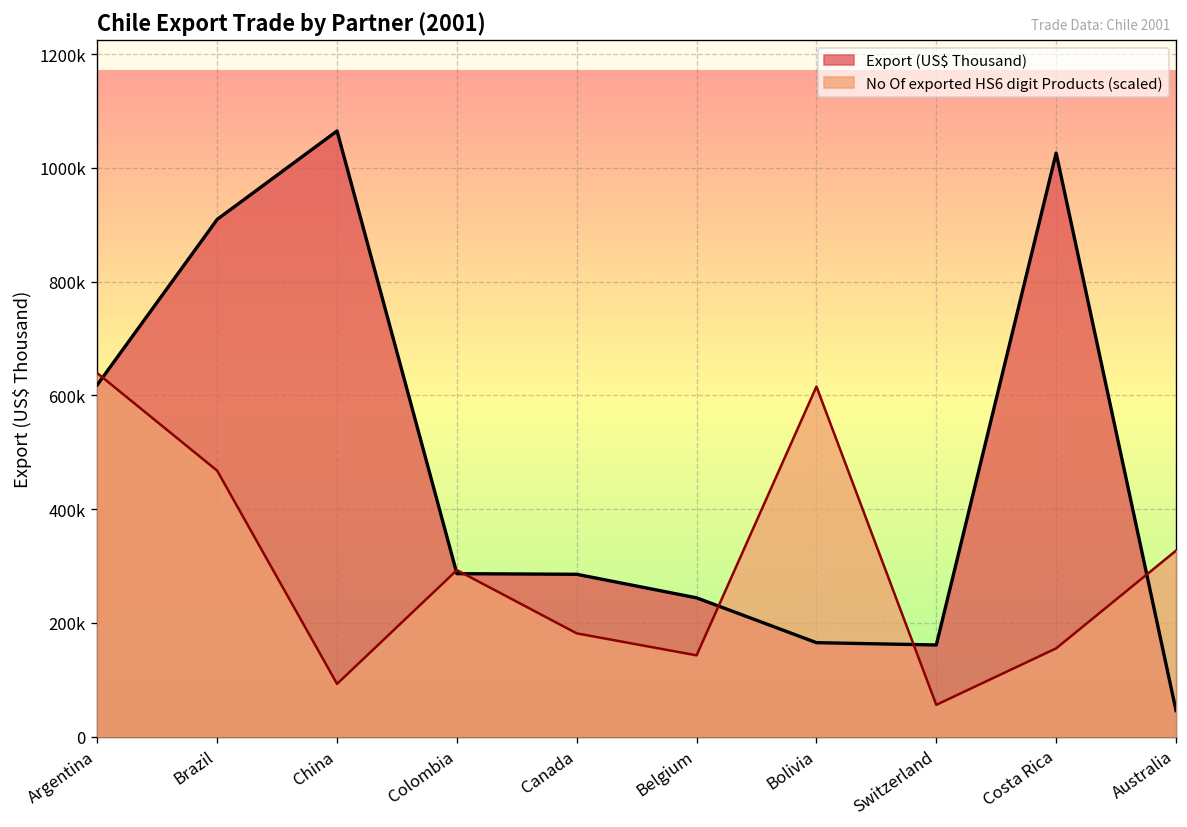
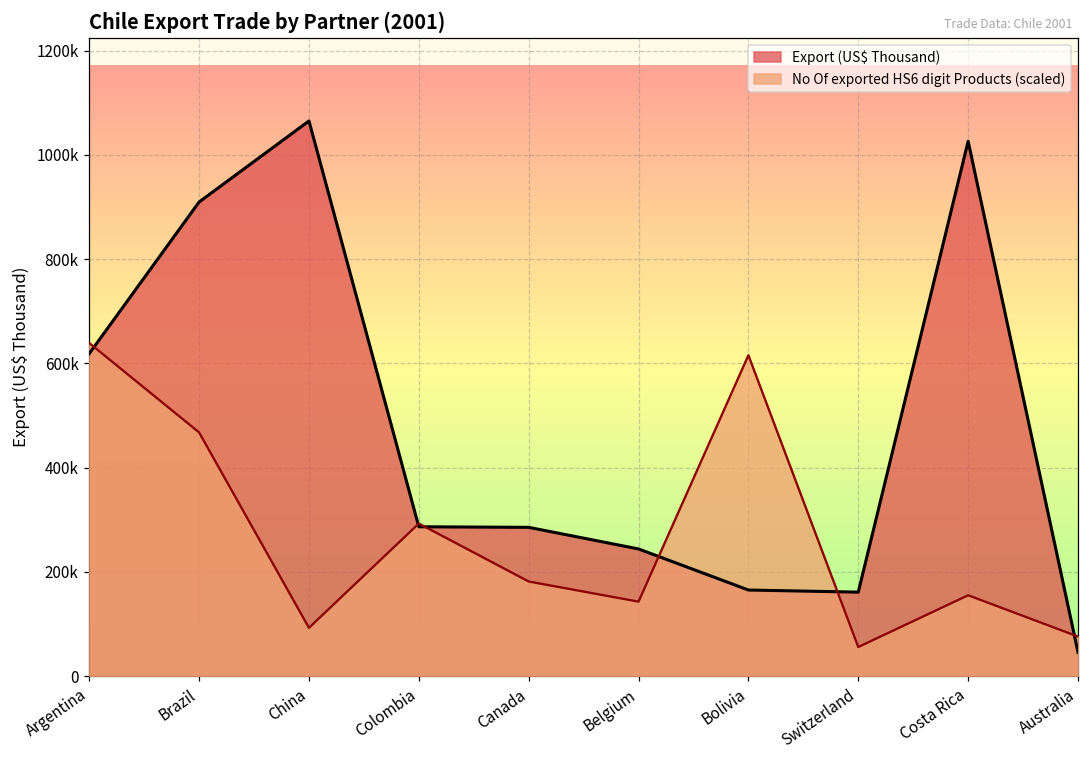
  {
    "Export (US$ Thousand)": {
      "Argentina": 620000,
      "Brazil": 910000,
      "China": 1070000,
      "Colombia": 290000,
      "Canada": 290000,
      "Belgium": 240000,
      "Bolivia": 170000,
      "Switzerland": 160000,
      "Costa Rica": 1030000,
      "Australia": 50000
    },
    "No Of exported HS6 digit Products (scaled)": {
      "Argentina": 640000,
      "Brazil": 470000,
      "China": 90000,
      "Colombia": 290000,
      "Canada": 180000,
      "Belgium": 140000,
      "Bolivia": 620000,
      "Switzerland": 60000,
      "Costa Rica": 160000,
-     "Australia": 330000
+     "Australia": 80000
    }
  }
